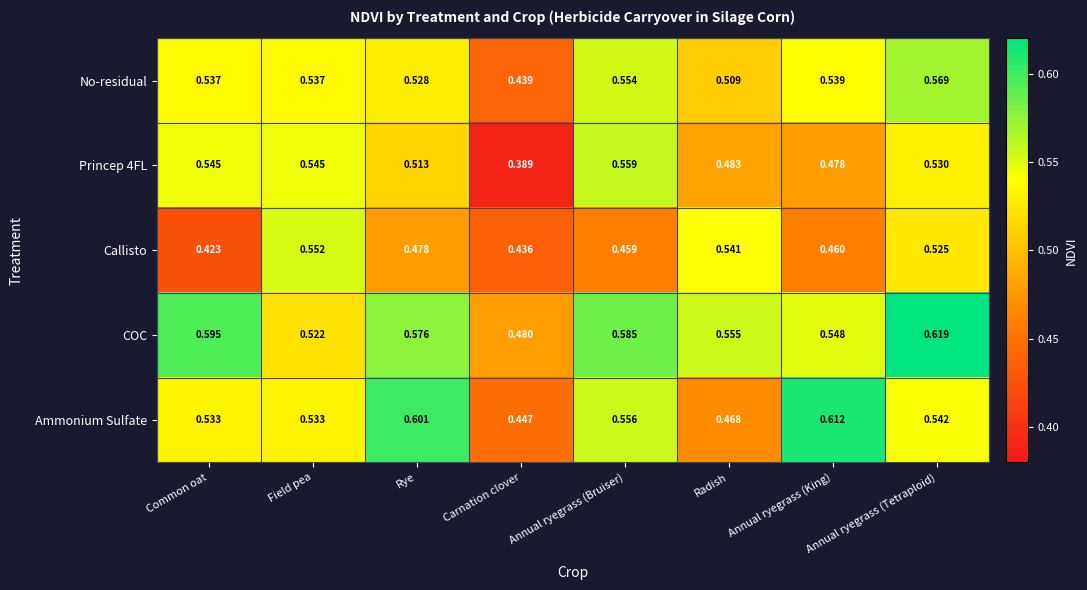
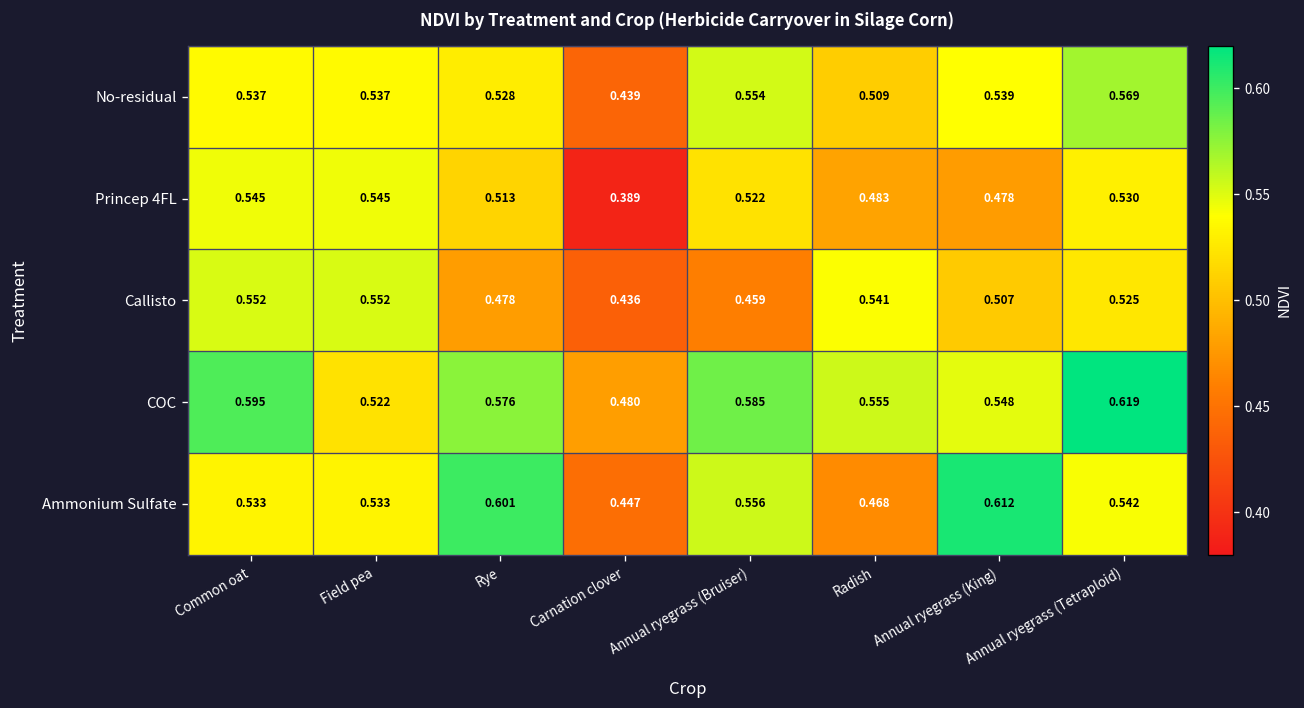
  {
    "No-residual": {
      "Common oat": 0.537,
      "Field pea": 0.537,
      "Rye": 0.528,
      "Carnation clover": 0.439,
      "Annual ryegrass (Bruiser)": 0.554,
      "Radish": 0.509,
      "Annual ryegrass (King)": 0.539,
      "Annual ryegrass (Tetraploid)": 0.569
    },
    "Princep 4FL": {
      "Common oat": 0.545,
      "Field pea": 0.545,
      "Rye": 0.513,
      "Carnation clover": 0.389,
-     "Annual ryegrass (Bruiser)": 0.559,
+     "Annual ryegrass (Bruiser)": 0.522,
      "Radish": 0.483,
      "Annual ryegrass (King)": 0.478,
      "Annual ryegrass (Tetraploid)": 0.530
    },
    "Callisto": {
-     "Common oat": 0.423,
+     "Common oat": 0.552,
      "Field pea": 0.552,
      "Rye": 0.478,
      "Carnation clover": 0.436,
      "Annual ryegrass (Bruiser)": 0.459,
      "Radish": 0.541,
-     "Annual ryegrass (King)": 0.460,
+     "Annual ryegrass (King)": 0.507,
      "Annual ryegrass (Tetraploid)": 0.525
    },
    "COC": {
      "Common oat": 0.595,
      "Field pea": 0.522,
      "Rye": 0.576,
      "Carnation clover": 0.480,
      "Annual ryegrass (Bruiser)": 0.585,
      "Radish": 0.555,
      "Annual ryegrass (King)": 0.548,
      "Annual ryegrass (Tetraploid)": 0.619
    },
    "Ammonium Sulfate": {
      "Common oat": 0.533,
      "Field pea": 0.533,
      "Rye": 0.601,
      "Carnation clover": 0.447,
      "Annual ryegrass (Bruiser)": 0.556,
      "Radish": 0.468,
      "Annual ryegrass (King)": 0.612,
      "Annual ryegrass (Tetraploid)": 0.542
    }
  }
